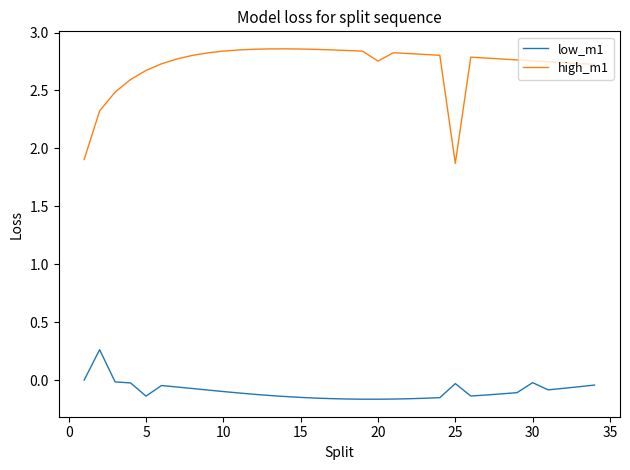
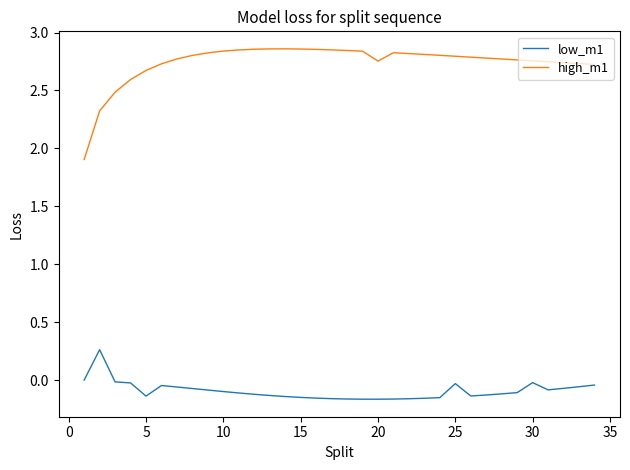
  {
    "low_m1": {
      "5": -0.14,
      "10": -0.10,
      "15": -0.15,
      "20": -0.17,
      "25": -0.03,
      "30": -0.02
    },
    "high_m1": {
      "5": 2.67,
      "10": 2.84,
      "15": 2.86,
      "20": 2.75,
-     "25": 1.87
+     "25": 2.80
    }
  }
